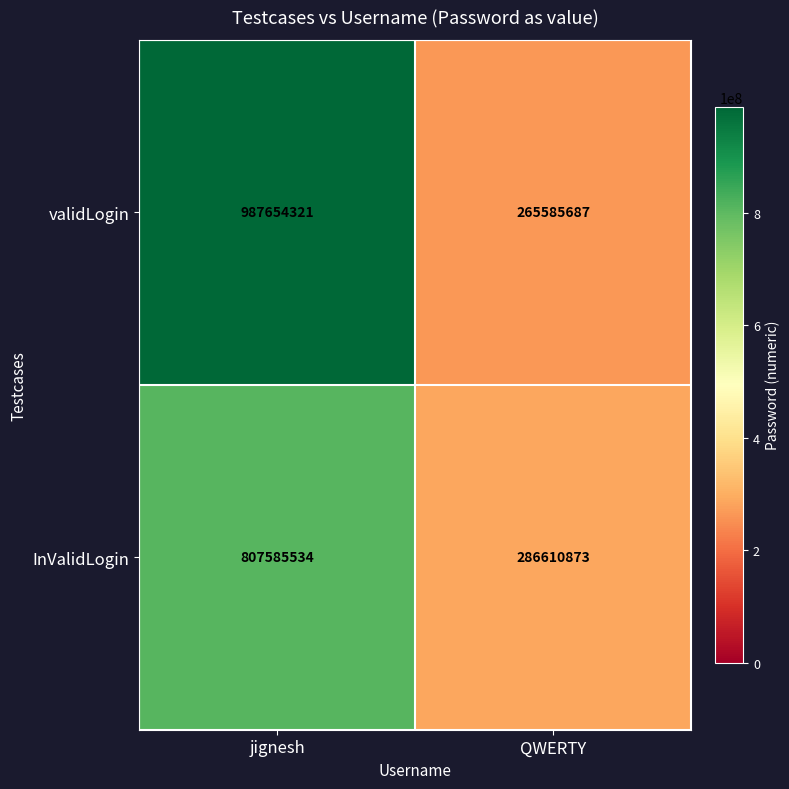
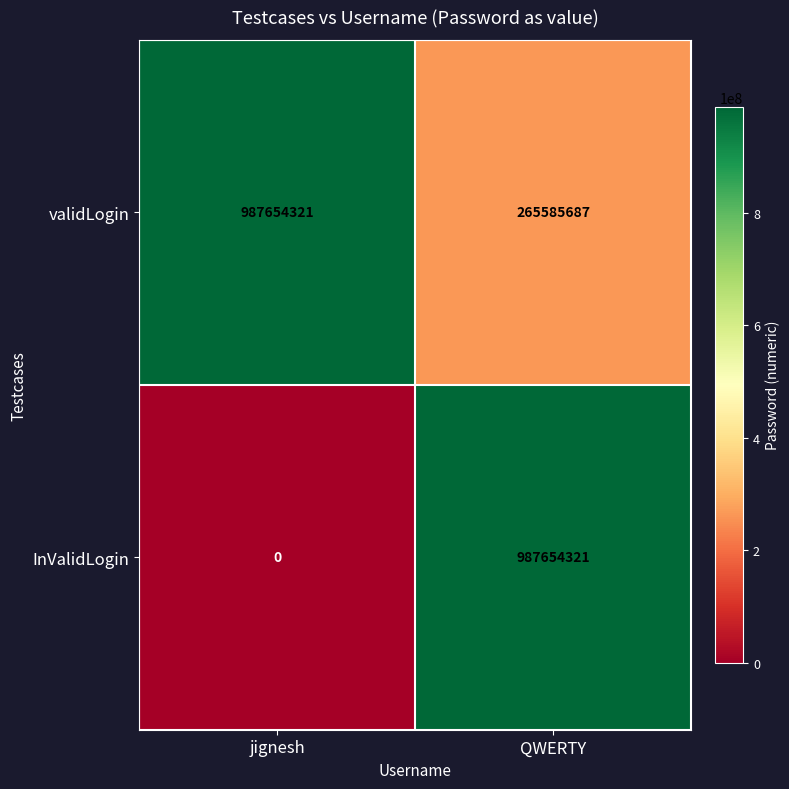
  {
    "validLogin": {
      "jignesh": 987654321,
      "QWERTY": 265585687
    },
    "InValidLogin": {
-     "jignesh": 807585534,
-     "QWERTY": 286610873
+     "jignesh": 0,
+     "QWERTY": 987654321
    }
  }
